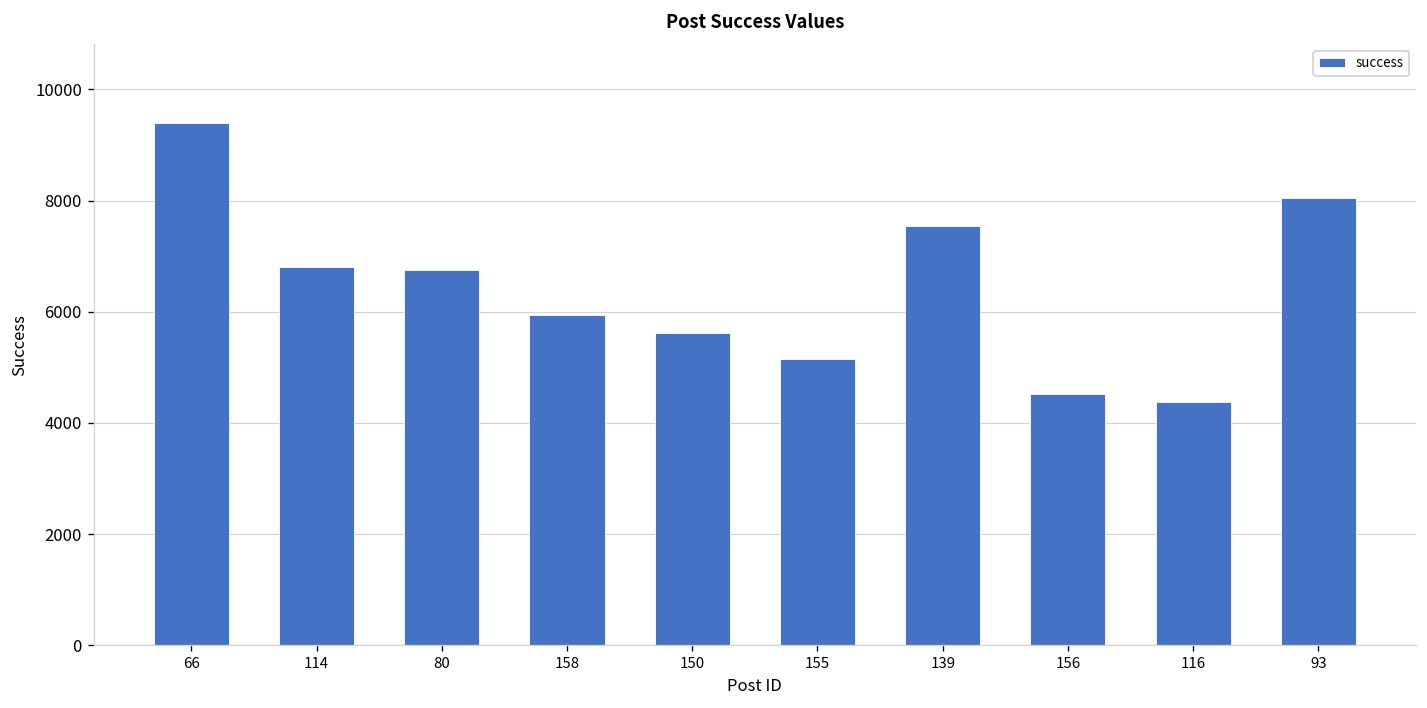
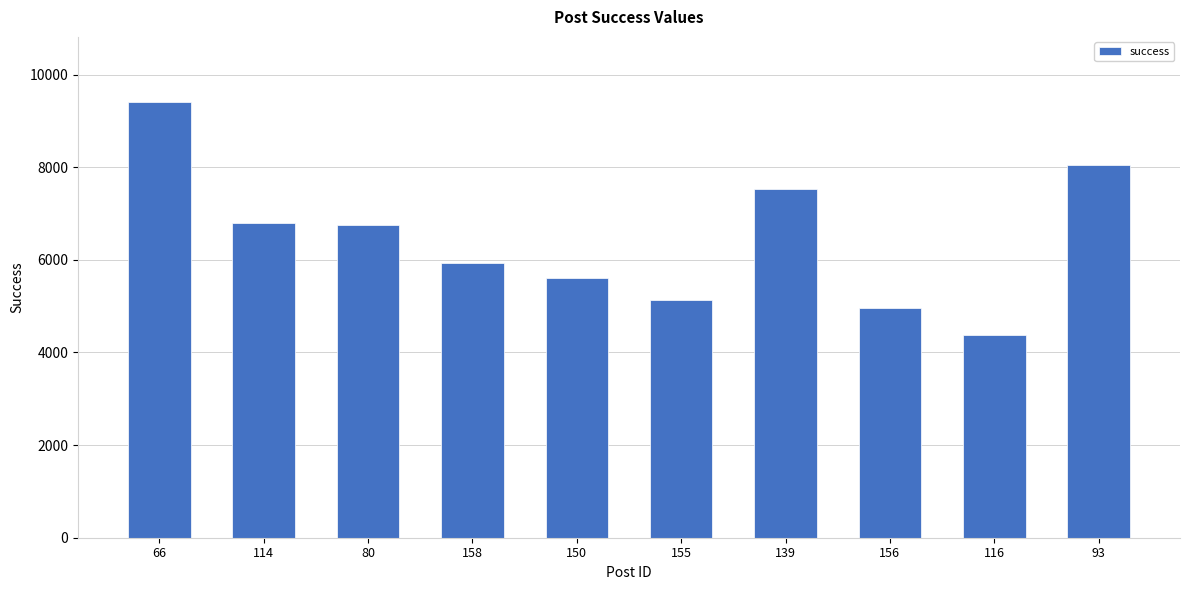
  {
    "66": 9400,
    "114": 6800,
    "80": 6800,
    "158": 5900,
    "150": 5600,
    "155": 5100,
    "139": 7500,
-   "156": 4500,
+   "156": 5000,
    "116": 4400,
    "93": 8000
  }
